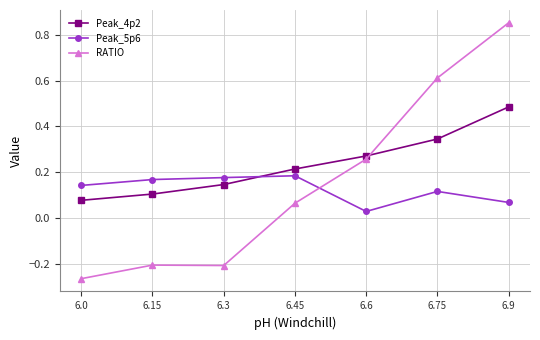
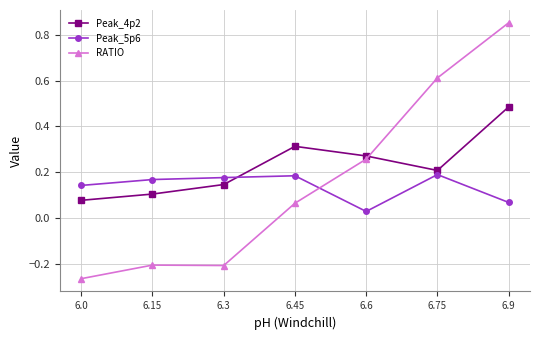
  {
    "Peak_4p2": {
      "6.0": 0.08,
      "6.15": 0.10,
      "6.3": 0.15,
-     "6.45": 0.21,
+     "6.45": 0.31,
      "6.6": 0.27,
-     "6.75": 0.35,
+     "6.75": 0.21,
      "6.9": 0.49
    },
    "Peak_5p6": {
      "6.0": 0.14,
      "6.15": 0.17,
      "6.3": 0.18,
      "6.45": 0.18,
      "6.6": 0.03,
-     "6.75": 0.12,
+     "6.75": 0.19,
      "6.9": 0.07
    },
    "RATIO": {
      "6.0": -0.27,
      "6.15": -0.21,
      "6.3": -0.21,
      "6.45": 0.06,
      "6.6": 0.26,
      "6.75": 0.61,
      "6.9": 0.85
    }
  }
